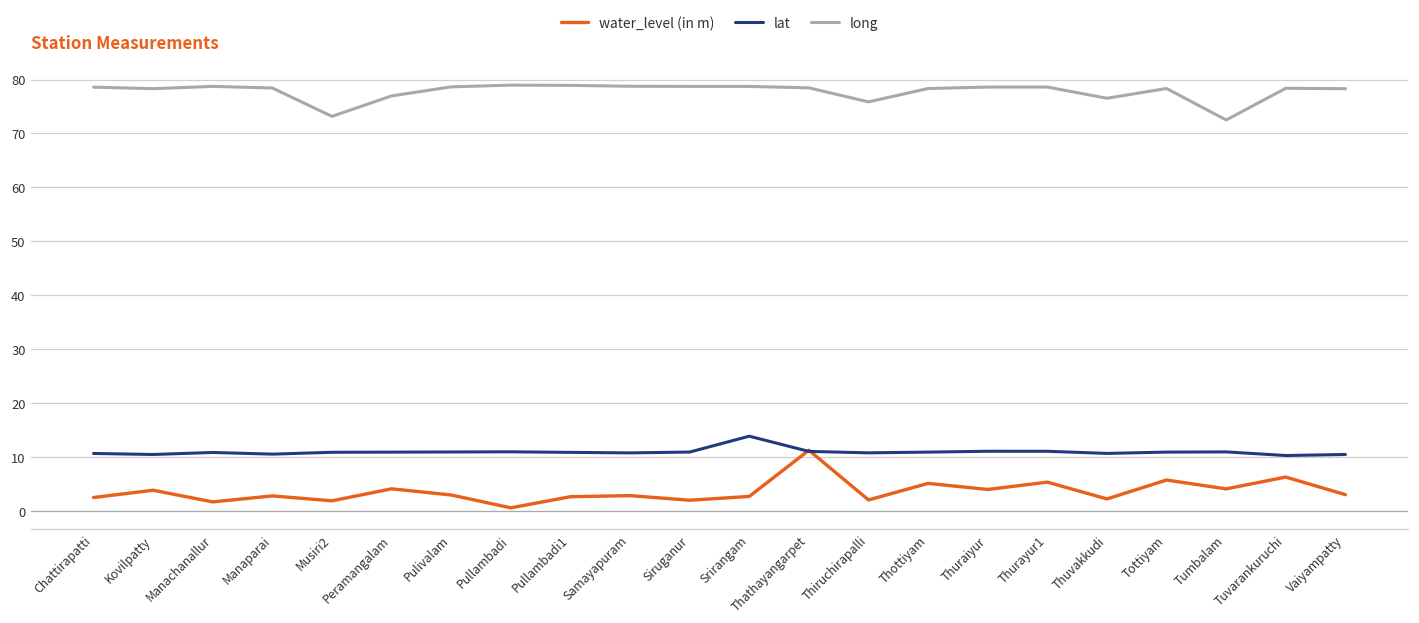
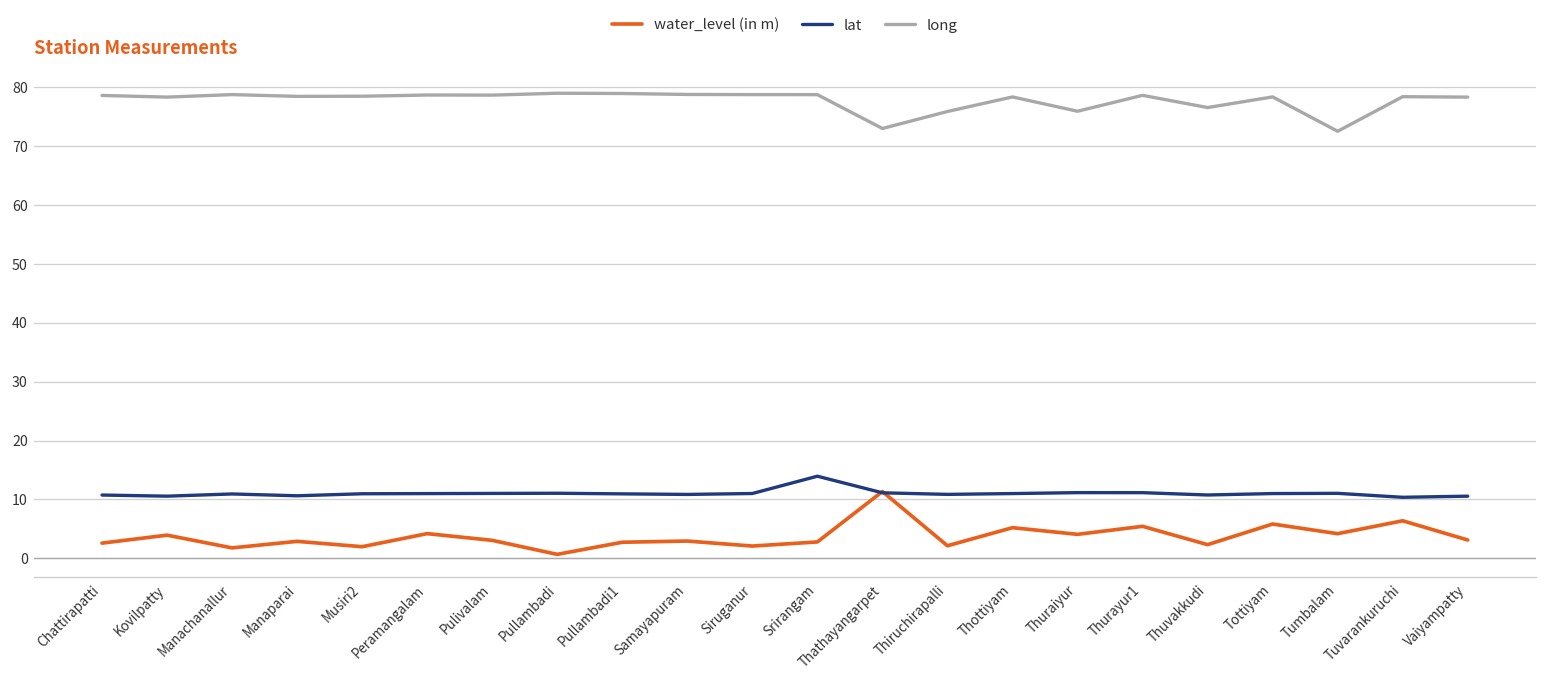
  {
    "water_level (in m)": {
      "Chattirapatti": 3,
      "Kovilpatty": 4,
      "Manachanallur": 2,
      "Manaparai": 3,
      "Musiri2": 2,
      "Peramangalam": 4,
      "Pulivalam": 3,
      "Pullambadi": 1,
      "Pullambadi1": 3,
      "Samayapuram": 3,
      "Siruganur": 2,
      "Srirangam": 3,
      "Thiruchirapalli": 2,
      "Thottiyam": 5,
      "Thuraiyur": 4,
      "Thurayur1": 5,
      "Thuvakkudi": 2,
      "Tottiyam": 6,
      "Tumbalam": 4,
      "Tuvarankuruchi": 6,
      "Vaiyampatty": 3
    },
    "lat": {
      "Chattirapatti": 11,
      "Kovilpatty": 11,
      "Manachanallur": 11,
      "Manaparai": 11,
      "Musiri2": 11,
      "Peramangalam": 11,
      "Pulivalam": 11,
      "Pullambadi": 11,
      "Pullambadi1": 11,
      "Samayapuram": 11,
      "Siruganur": 11,
      "Srirangam": 14,
      "Thiruchirapalli": 11,
      "Thottiyam": 11,
      "Thuraiyur": 11,
      "Thurayur1": 11,
      "Thuvakkudi": 11,
      "Tottiyam": 11,
      "Tumbalam": 11,
      "Tuvarankuruchi": 10,
      "Vaiyampatty": 11
    },
    "long": {
      "Chattirapatti": 79,
      "Kovilpatty": 78,
      "Manachanallur": 79,
      "Manaparai": 78,
-     "Musiri2": 73,
-     "Peramangalam": 77,
+     "Musiri2": 78,
+     "Peramangalam": 79,
      "Pulivalam": 79,
      "Pullambadi": 79,
      "Pullambadi1": 79,
      "Samayapuram": 79,
      "Siruganur": 79,
      "Srirangam": 79,
-     "Thathayangarpet": 78,
+     "Thathayangarpet": 73,
      "Thiruchirapalli": 76,
      "Thottiyam": 78,
-     "Thuraiyur": 79,
+     "Thuraiyur": 76,
      "Thurayur1": 79,
      "Thuvakkudi": 77,
      "Tottiyam": 78,
      "Tumbalam": 73,
      "Tuvarankuruchi": 78,
      "Vaiyampatty": 78
    }
  }
